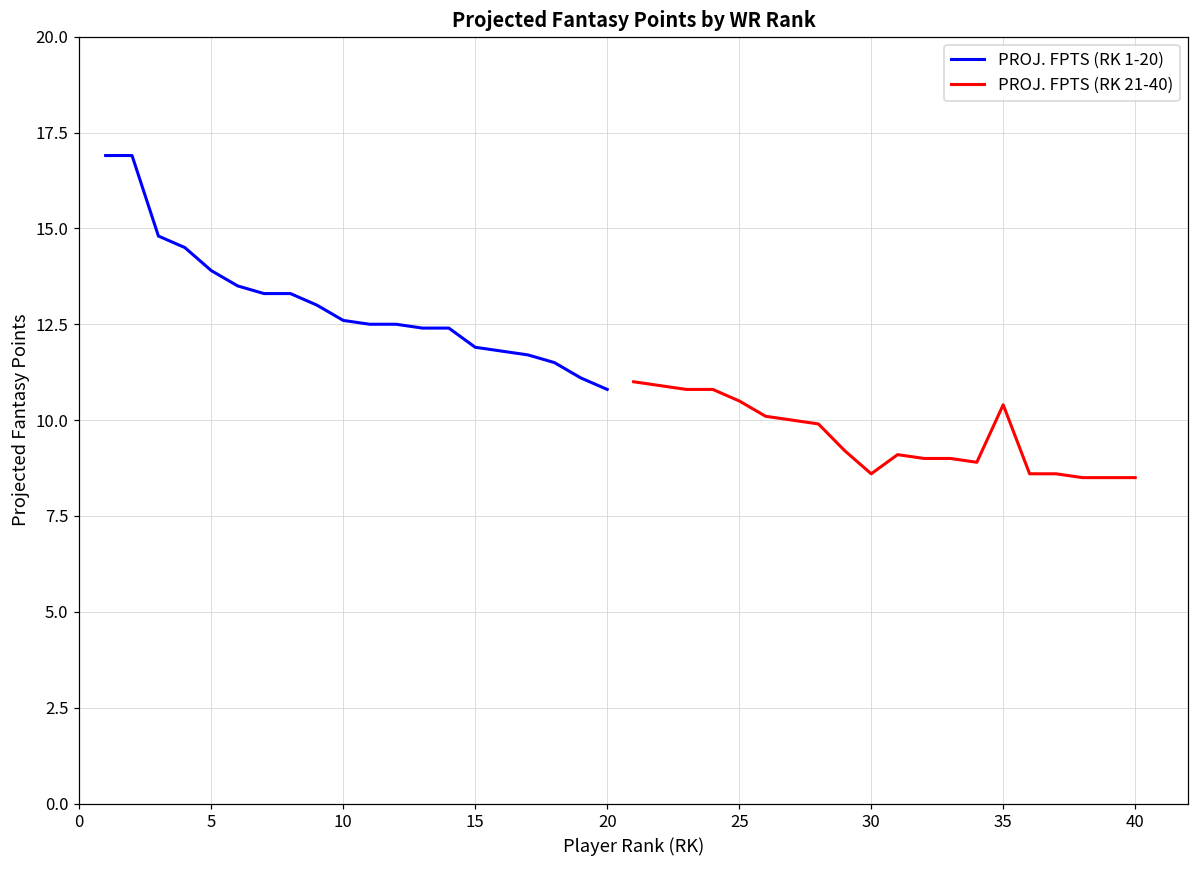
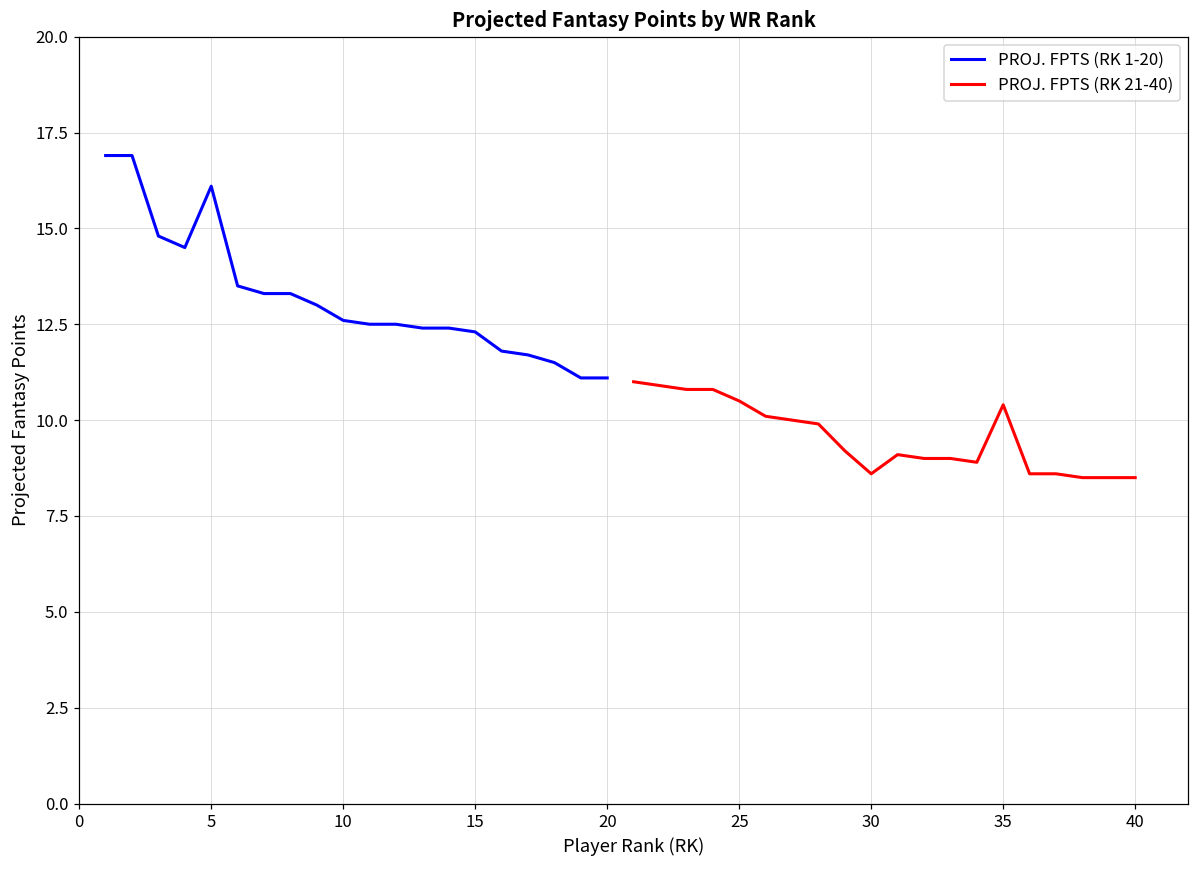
  {
    "PROJ. FPTS (RK 1-20)": {
-     "5": 13.9,
+     "5": 16.1,
      "10": 12.6,
-     "15": 11.9,
-     "20": 10.8
+     "15": 12.3,
+     "20": 11.1
    },
    "PROJ. FPTS (RK 21-40)": {
      "25": 10.5,
      "30": 8.6,
      "35": 10.4,
      "40": 8.5
    }
  }
